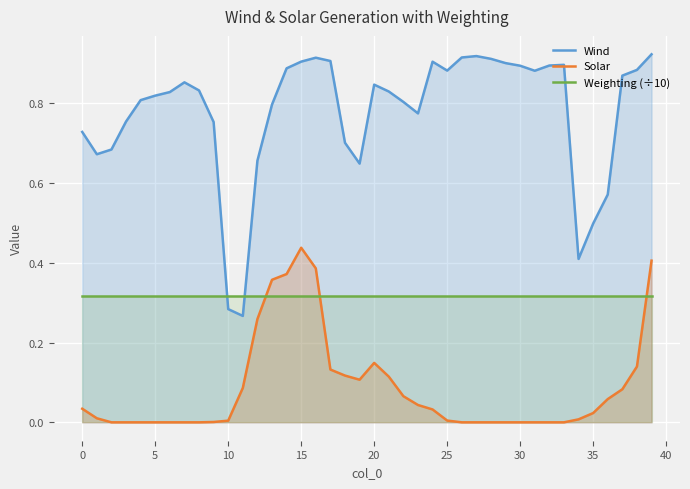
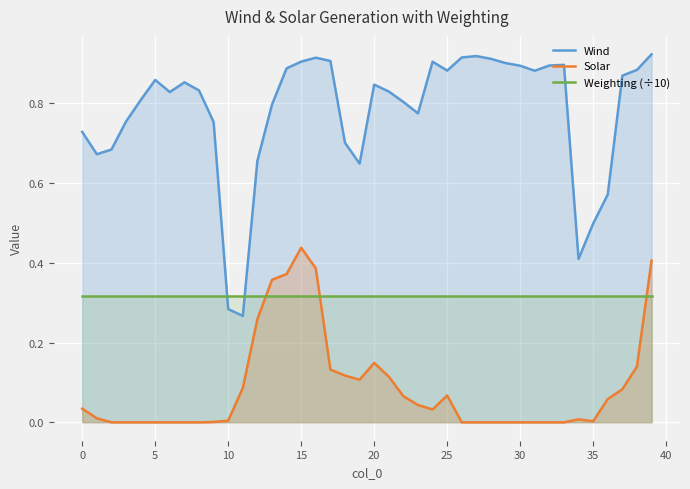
  {
    "Wind": {
      "0": 0.73,
-     "5": 0.82,
+     "5": 0.86,
      "10": 0.28,
      "15": 0.90,
      "20": 0.85,
      "25": 0.88,
      "30": 0.89,
      "35": 0.50
    },
    "Solar": {
      "0": 0.03,
      "5": 0.00,
      "10": 0.00,
      "15": 0.44,
      "20": 0.15,
-     "25": 0.00,
+     "25": 0.07,
      "30": 0.00,
-     "35": 0.02
+     "35": 0.00
    },
    "Weighting (÷10)": {
      "0": 0.32,
      "5": 0.32,
      "10": 0.32,
      "15": 0.32,
      "20": 0.32,
      "25": 0.32,
      "30": 0.32,
      "35": 0.32
    }
  }
